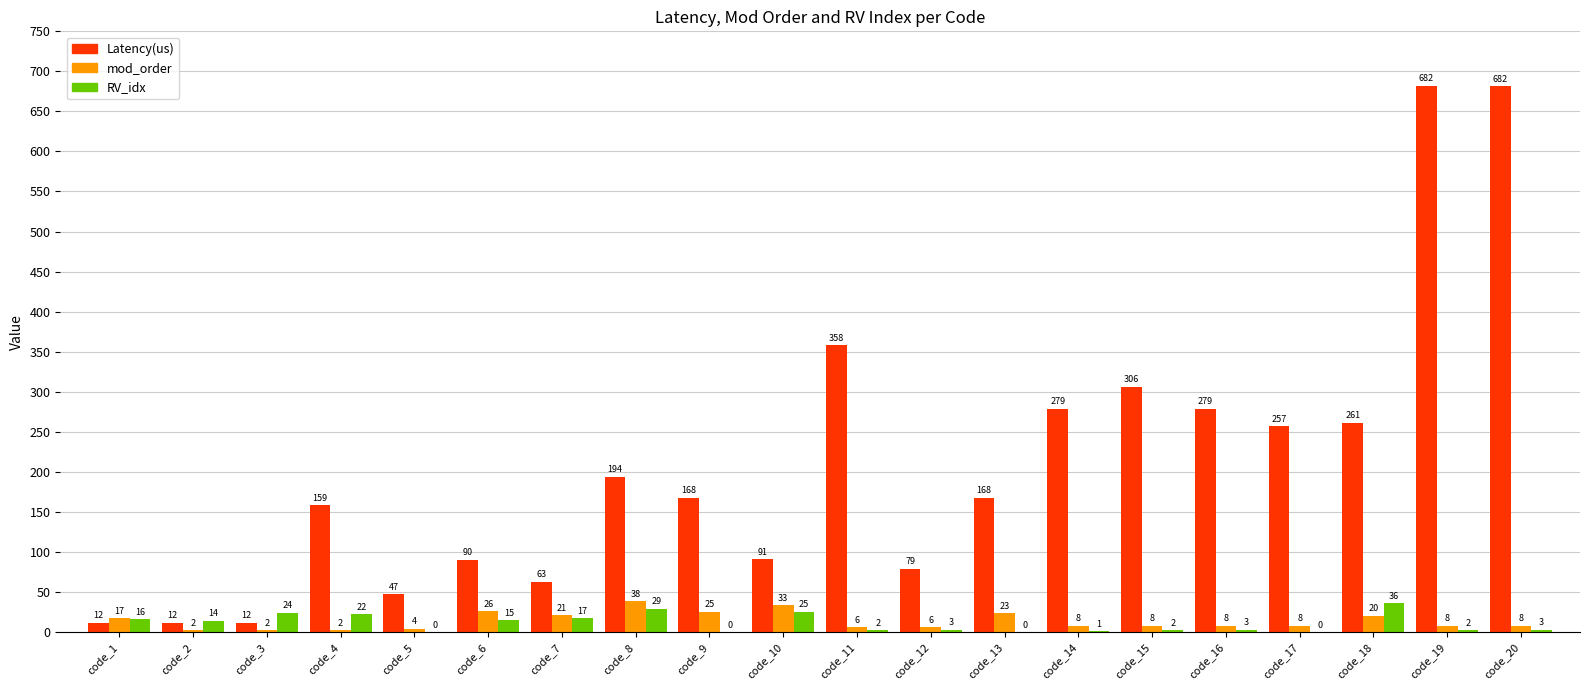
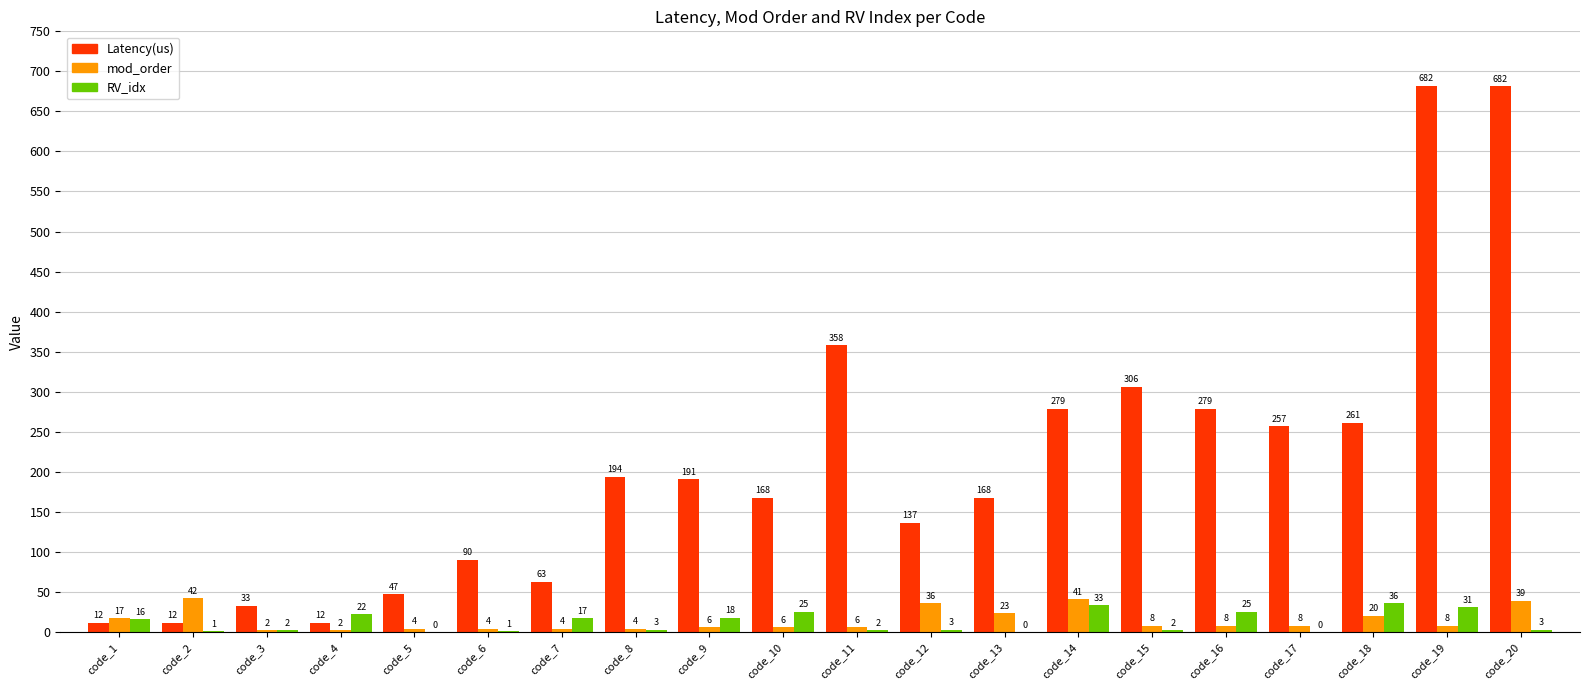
  {
    "Latency(us)": {
      "code_1": 12,
      "code_2": 12,
-     "code_3": 12,
-     "code_4": 159,
+     "code_3": 33,
+     "code_4": 12,
      "code_5": 47,
      "code_6": 90,
      "code_7": 63,
      "code_8": 194,
-     "code_9": 168,
-     "code_10": 91,
+     "code_9": 191,
+     "code_10": 168,
      "code_11": 358,
-     "code_12": 79,
+     "code_12": 137,
      "code_13": 168,
      "code_14": 279,
      "code_15": 306,
      "code_16": 279,
      "code_17": 257,
      "code_18": 261,
      "code_19": 682,
      "code_20": 682
    },
    "mod_order": {
      "code_1": 17,
-     "code_2": 2,
+     "code_2": 42,
      "code_3": 2,
      "code_4": 2,
      "code_5": 4,
-     "code_6": 26,
-     "code_7": 21,
-     "code_8": 38,
-     "code_9": 25,
-     "code_10": 33,
+     "code_6": 4,
+     "code_7": 4,
+     "code_8": 4,
+     "code_9": 6,
+     "code_10": 6,
      "code_11": 6,
-     "code_12": 6,
+     "code_12": 36,
      "code_13": 23,
-     "code_14": 8,
+     "code_14": 41,
      "code_15": 8,
      "code_16": 8,
      "code_17": 8,
      "code_18": 20,
      "code_19": 8,
-     "code_20": 8
+     "code_20": 39
    },
    "RV_idx": {
      "code_1": 16,
-     "code_2": 14,
-     "code_3": 24,
+     "code_2": 1,
+     "code_3": 2,
      "code_4": 22,
      "code_5": 0,
-     "code_6": 15,
+     "code_6": 1,
      "code_7": 17,
-     "code_8": 29,
-     "code_9": 0,
+     "code_8": 3,
+     "code_9": 18,
      "code_10": 25,
      "code_11": 2,
      "code_12": 3,
      "code_13": 0,
-     "code_14": 1,
+     "code_14": 33,
      "code_15": 2,
-     "code_16": 3,
+     "code_16": 25,
      "code_17": 0,
      "code_18": 36,
-     "code_19": 2,
+     "code_19": 31,
      "code_20": 3
    }
  }
